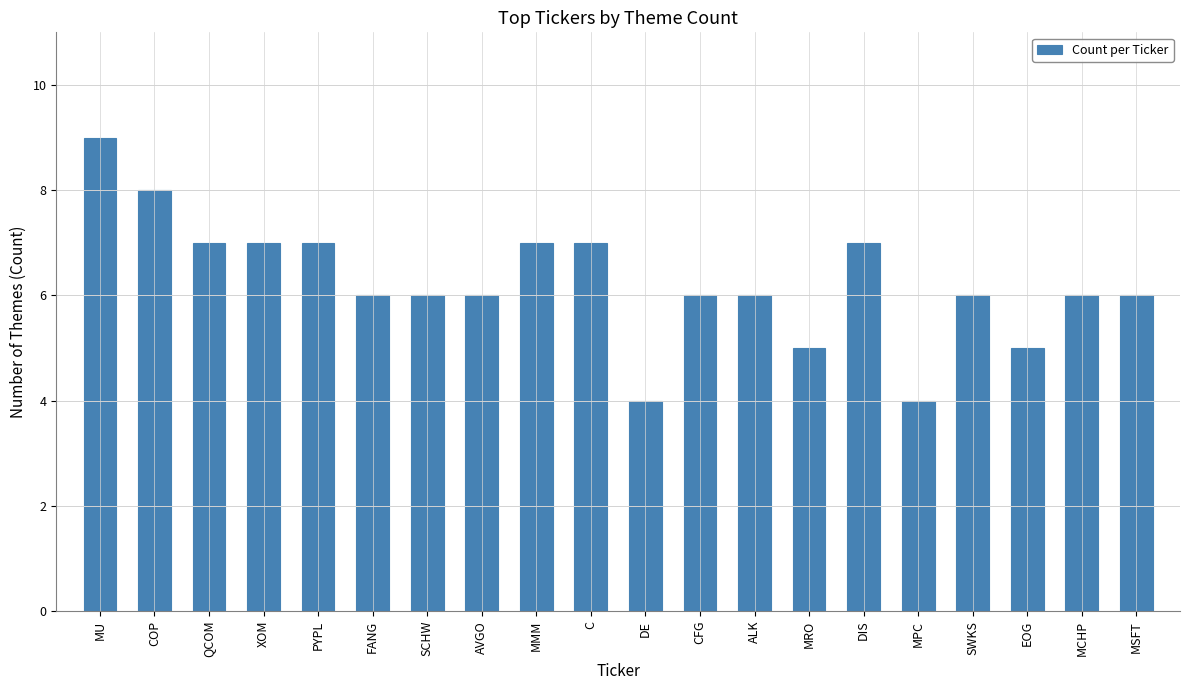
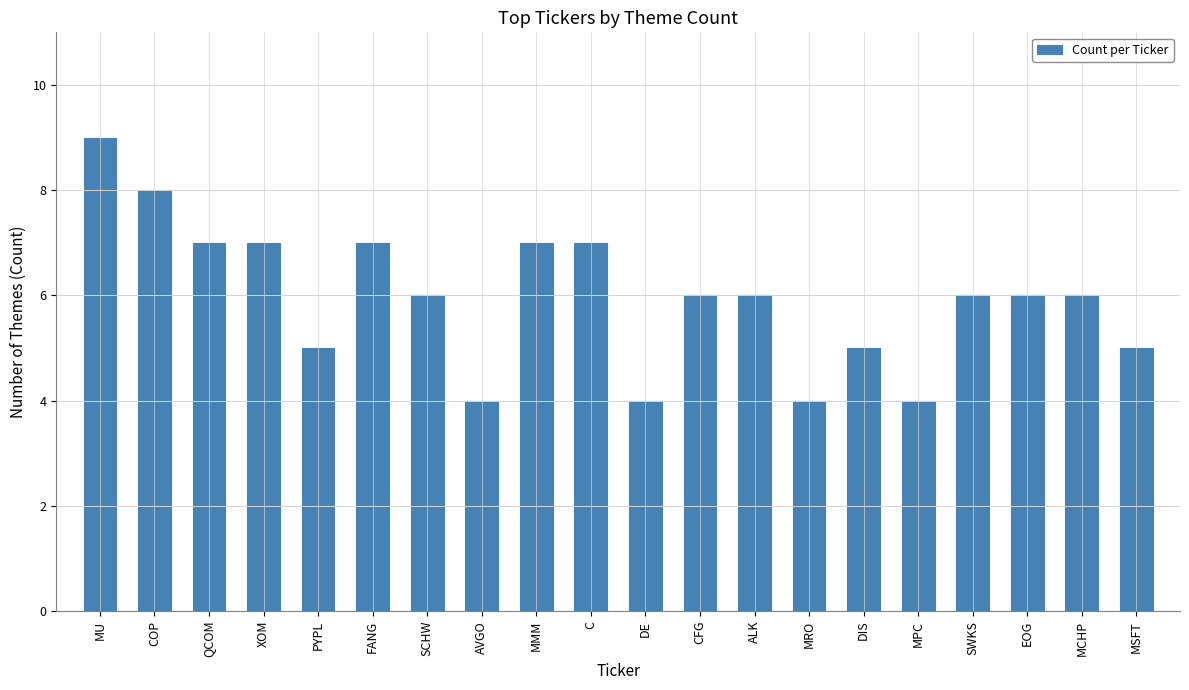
  {
    "MU": 9,
    "COP": 8,
    "QCOM": 7,
    "XOM": 7,
-   "PYPL": 7,
-   "FANG": 6,
+   "PYPL": 5,
+   "FANG": 7,
    "SCHW": 6,
-   "AVGO": 6,
+   "AVGO": 4,
    "MMM": 7,
    "C": 7,
    "DE": 4,
    "CFG": 6,
    "ALK": 6,
-   "MRO": 5,
-   "DIS": 7,
+   "MRO": 4,
+   "DIS": 5,
    "MPC": 4,
    "SWKS": 6,
-   "EOG": 5,
+   "EOG": 6,
    "MCHP": 6,
-   "MSFT": 6
+   "MSFT": 5
  }
